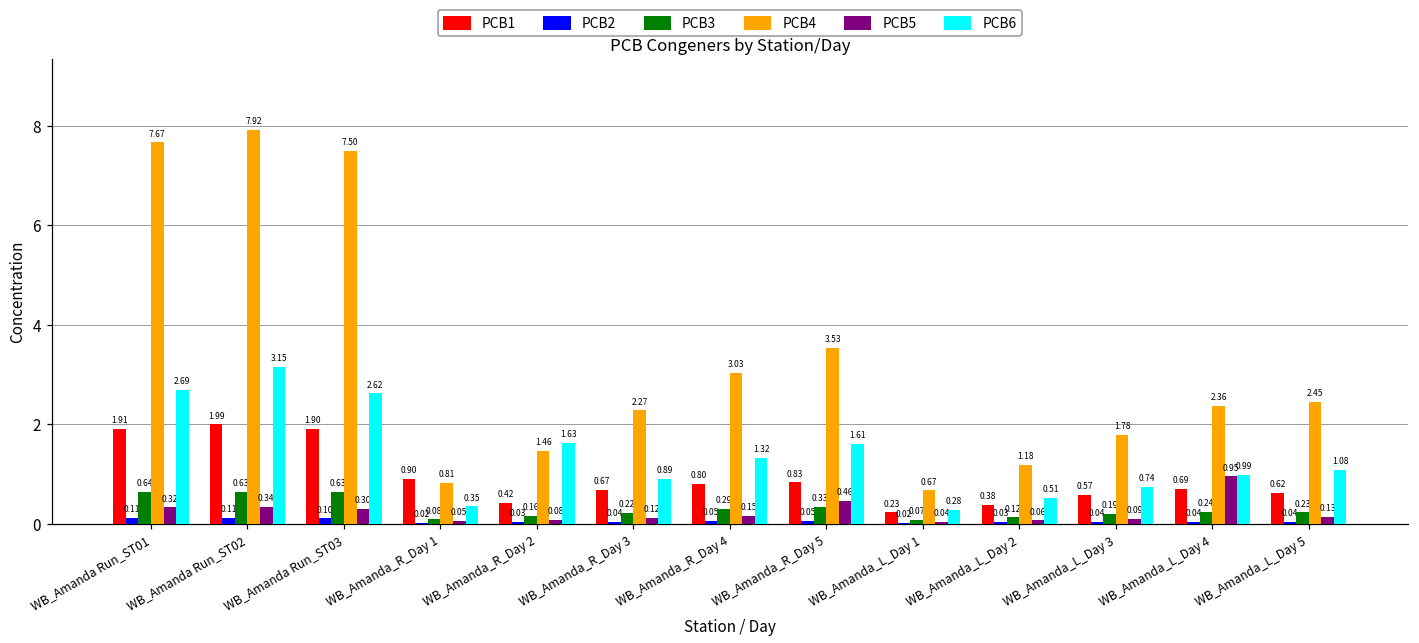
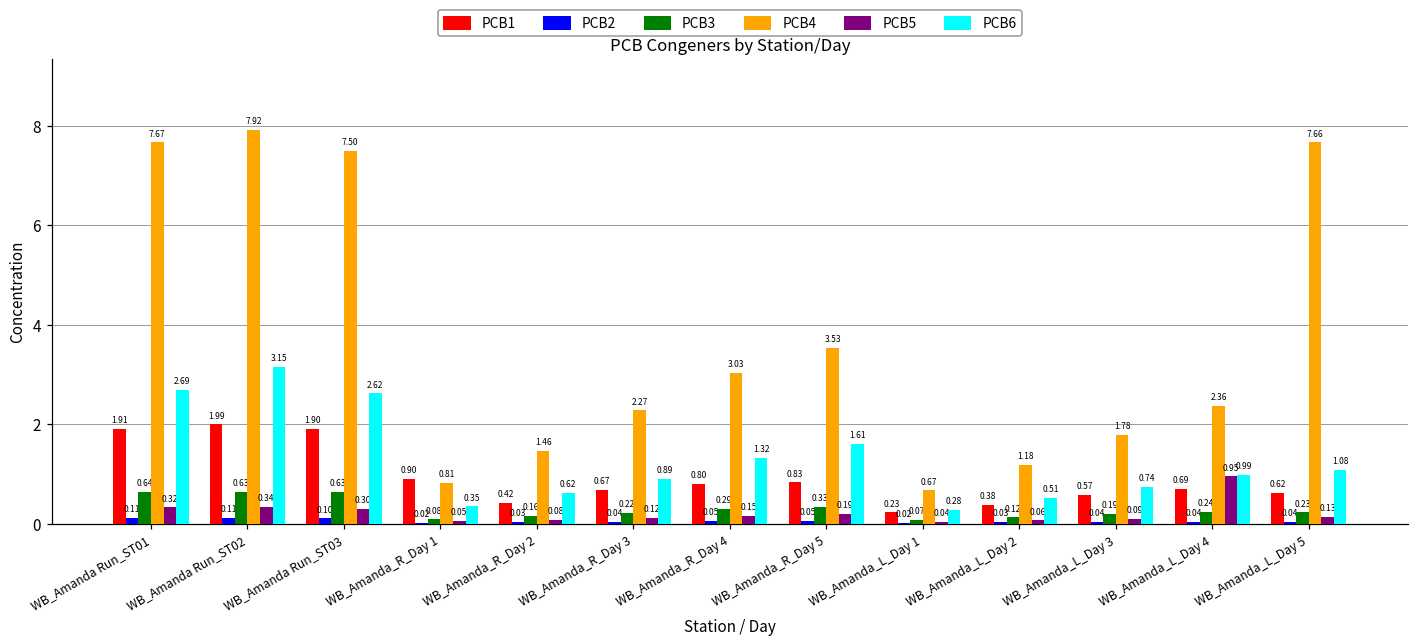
  {
    "PCB1": {
      "WB_Amanda Run_ST01": 1.91,
      "WB_Amanda Run_ST02": 1.99,
      "WB_Amanda Run_ST03": 1.90,
      "WB_Amanda_R_Day 1": 0.90,
      "WB_Amanda_R_Day 2": 0.42,
      "WB_Amanda_R_Day 3": 0.67,
      "WB_Amanda_R_Day 4": 0.80,
      "WB_Amanda_R_Day 5": 0.83,
      "WB_Amanda_L_Day 1": 0.23,
      "WB_Amanda_L_Day 2": 0.38,
      "WB_Amanda_L_Day 3": 0.57,
      "WB_Amanda_L_Day 4": 0.69,
      "WB_Amanda_L_Day 5": 0.62
    },
    "PCB2": {
      "WB_Amanda Run_ST01": 0.11,
      "WB_Amanda Run_ST02": 0.11,
      "WB_Amanda Run_ST03": 0.10,
      "WB_Amanda_R_Day 1": 0.02,
      "WB_Amanda_R_Day 2": 0.03,
      "WB_Amanda_R_Day 3": 0.04,
      "WB_Amanda_R_Day 4": 0.05,
      "WB_Amanda_R_Day 5": 0.05,
      "WB_Amanda_L_Day 2": 0.03,
      "WB_Amanda_L_Day 3": 0.04,
      "WB_Amanda_L_Day 4": 0.04,
      "WB_Amanda_L_Day 5": 0.04
    },
    "PCB3": {
      "WB_Amanda Run_ST01": 0.64,
      "WB_Amanda Run_ST02": 0.63,
      "WB_Amanda Run_ST03": 0.63,
      "WB_Amanda_R_Day 1": 0.08,
      "WB_Amanda_R_Day 2": 0.16,
      "WB_Amanda_R_Day 3": 0.22,
      "WB_Amanda_R_Day 4": 0.29,
      "WB_Amanda_R_Day 5": 0.33,
      "WB_Amanda_L_Day 2": 0.12,
      "WB_Amanda_L_Day 3": 0.19,
      "WB_Amanda_L_Day 4": 0.24,
      "WB_Amanda_L_Day 5": 0.23
    },
    "PCB4": {
      "WB_Amanda Run_ST01": 7.67,
      "WB_Amanda Run_ST02": 7.92,
      "WB_Amanda Run_ST03": 7.50,
      "WB_Amanda_R_Day 1": 0.81,
      "WB_Amanda_R_Day 2": 1.46,
      "WB_Amanda_R_Day 3": 2.27,
      "WB_Amanda_R_Day 4": 3.03,
      "WB_Amanda_R_Day 5": 3.53,
      "WB_Amanda_L_Day 1": 0.67,
      "WB_Amanda_L_Day 2": 1.18,
      "WB_Amanda_L_Day 3": 1.78,
      "WB_Amanda_L_Day 4": 2.36,
-     "WB_Amanda_L_Day 5": 2.45
+     "WB_Amanda_L_Day 5": 7.66
    },
    "PCB5": {
      "WB_Amanda Run_ST01": 0.32,
      "WB_Amanda Run_ST02": 0.34,
      "WB_Amanda Run_ST03": 0.30,
      "WB_Amanda_R_Day 1": 0.05,
      "WB_Amanda_R_Day 2": 0.08,
      "WB_Amanda_R_Day 3": 0.12,
      "WB_Amanda_R_Day 4": 0.15,
-     "WB_Amanda_R_Day 5": 0.46,
+     "WB_Amanda_R_Day 5": 0.19,
      "WB_Amanda_L_Day 1": 0.04,
      "WB_Amanda_L_Day 2": 0.06,
      "WB_Amanda_L_Day 3": 0.09,
      "WB_Amanda_L_Day 5": 0.13
    },
    "PCB6": {
      "WB_Amanda Run_ST01": 2.69,
      "WB_Amanda Run_ST02": 3.15,
      "WB_Amanda Run_ST03": 2.62,
      "WB_Amanda_R_Day 1": 0.35,
-     "WB_Amanda_R_Day 2": 1.63,
+     "WB_Amanda_R_Day 2": 0.62,
      "WB_Amanda_R_Day 3": 0.89,
      "WB_Amanda_R_Day 4": 1.32,
      "WB_Amanda_R_Day 5": 1.61,
      "WB_Amanda_L_Day 1": 0.28,
      "WB_Amanda_L_Day 2": 0.51,
      "WB_Amanda_L_Day 3": 0.74,
      "WB_Amanda_L_Day 5": 1.08
    }
  }
